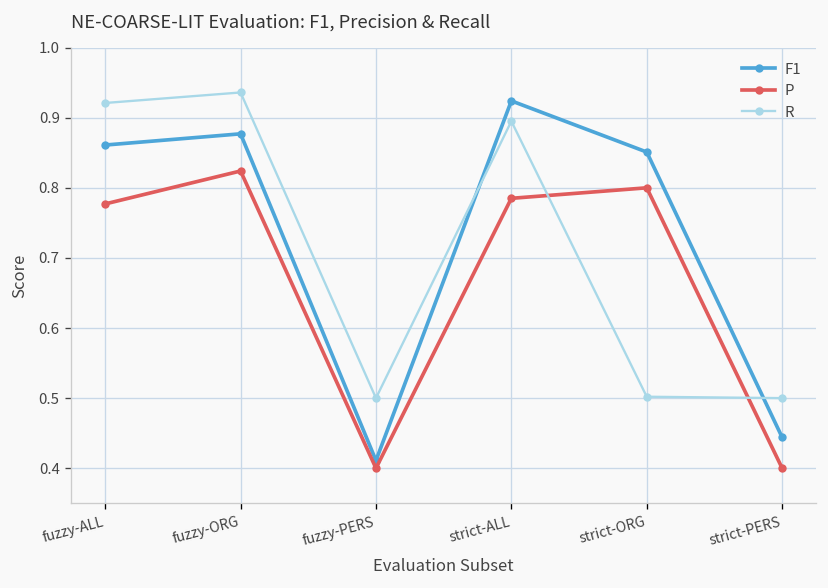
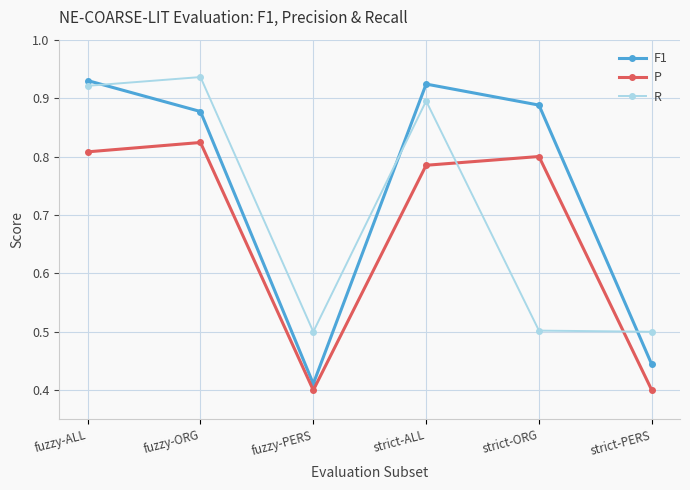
  {
    "F1": {
-     "fuzzy-ALL": 0.86,
+     "fuzzy-ALL": 0.93,
      "fuzzy-ORG": 0.88,
      "fuzzy-PERS": 0.41,
      "strict-ALL": 0.92,
-     "strict-ORG": 0.85,
+     "strict-ORG": 0.89,
      "strict-PERS": 0.44
    },
    "P": {
-     "fuzzy-ALL": 0.78,
+     "fuzzy-ALL": 0.81,
      "fuzzy-ORG": 0.82,
      "fuzzy-PERS": 0.40,
      "strict-ALL": 0.79,
      "strict-ORG": 0.80,
      "strict-PERS": 0.40
    },
    "R": {
      "fuzzy-ALL": 0.92,
      "fuzzy-ORG": 0.94,
      "fuzzy-PERS": 0.50,
      "strict-ALL": 0.90,
      "strict-ORG": 0.50,
      "strict-PERS": 0.50
    }
  }
